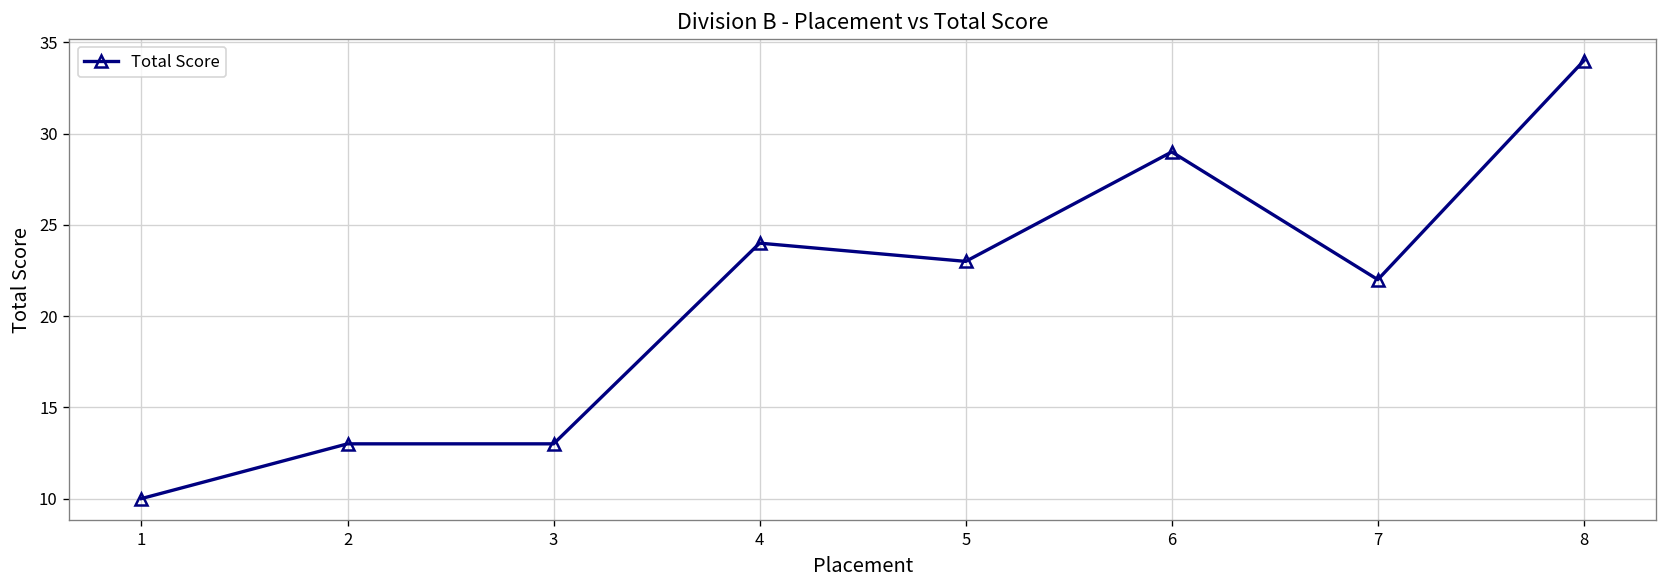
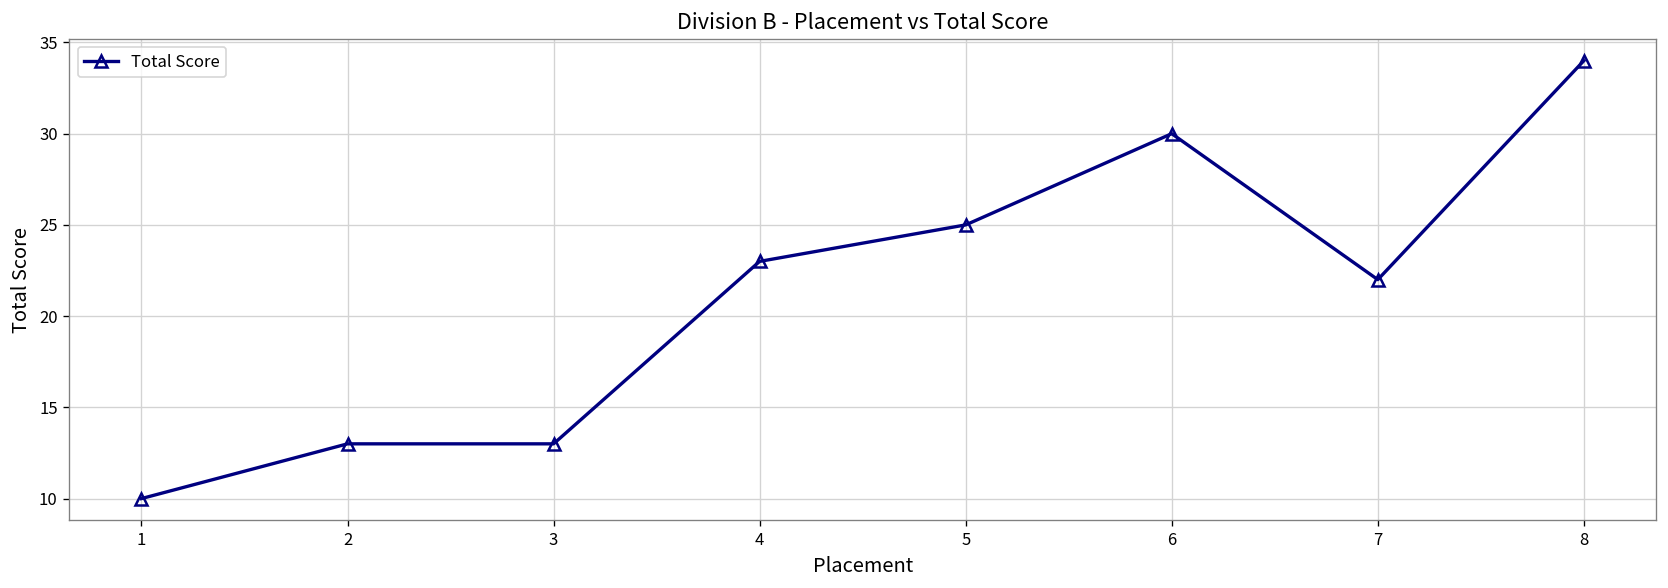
  {
    "1": 10,
    "2": 13,
    "3": 13,
-   "4": 24,
-   "5": 23,
-   "6": 29,
+   "4": 23,
+   "5": 25,
+   "6": 30,
    "7": 22,
    "8": 34
  }
